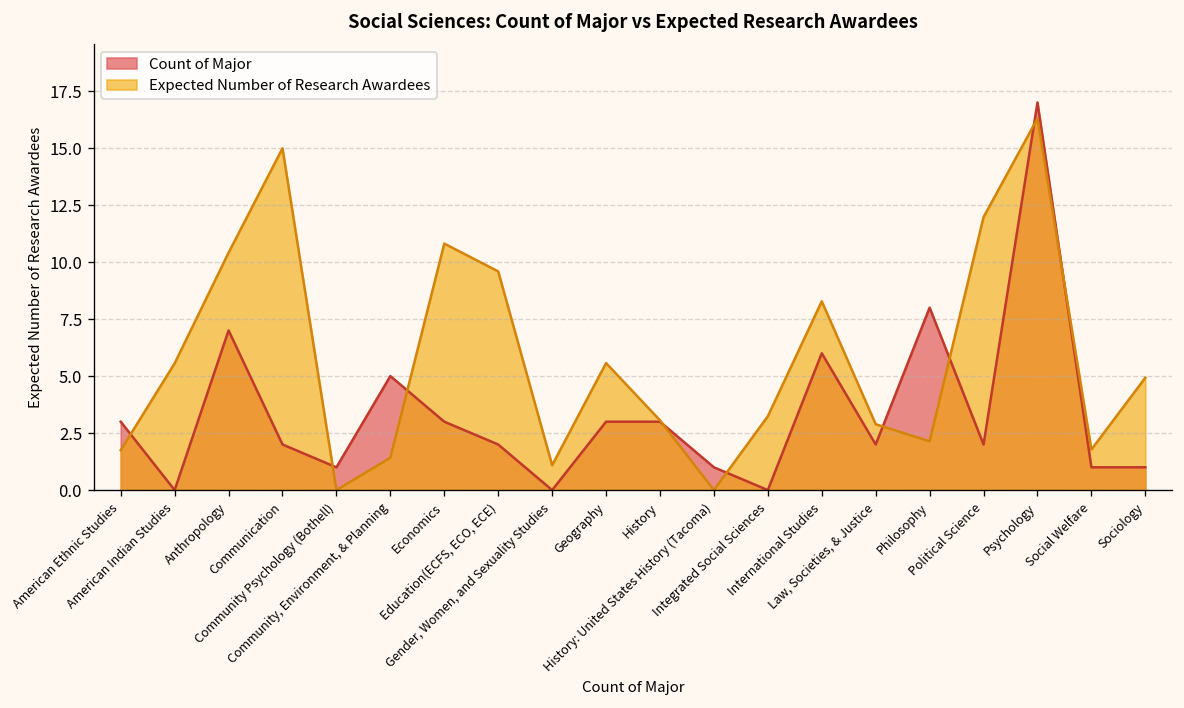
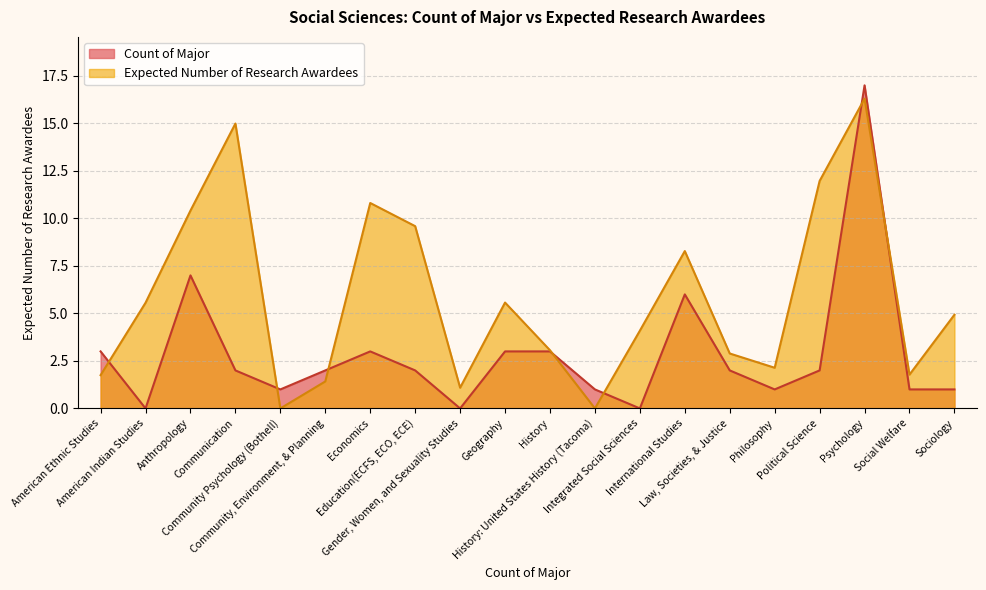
  {
    "Count of Major": {
      "American Ethnic Studies": 3,
      "American Indian Studies": 0,
      "Anthropology": 7,
      "Communication": 2,
      "Community Psychology (Bothell)": 1,
-     "Community, Environment, & Planning": 5,
+     "Community, Environment, & Planning": 2,
      "Economics": 3,
      "Education(ECFS, ECO, ECE)": 2,
      "Gender, Women, and Sexuality Studies": 0,
      "Geography": 3,
      "History: United States History (Tacoma)": 1,
      "Integrated Social Sciences": 0,
      "International Studies": 6,
      "Law, Societies, & Justice": 2,
-     "Philosophy": 8,
+     "Philosophy": 1,
      "Political Science": 2,
      "Psychology": 17,
      "Social Welfare": 1,
      "Sociology": 1
    },
    "Expected Number of Research Awardees": {
      "American Ethnic Studies": 1.8,
      "American Indian Studies": 5.6,
      "Anthropology": 10.4,
      "Communication": 15.0,
      "Community Psychology (Bothell)": 0.0,
      "Community, Environment, & Planning": 1.4,
      "Economics": 10.8,
      "Education(ECFS, ECO, ECE)": 9.6,
      "Gender, Women, and Sexuality Studies": 1.1,
      "Geography": 5.6,
      "History: United States History (Tacoma)": 0.0,
-     "Integrated Social Sciences": 3.2,
+     "Integrated Social Sciences": 4.1,
      "International Studies": 8.3,
      "Law, Societies, & Justice": 2.9,
      "Philosophy": 2.1,
      "Political Science": 12.0,
      "Psychology": 16.3,
      "Social Welfare": 1.8,
      "Sociology": 4.9
    }
  }
